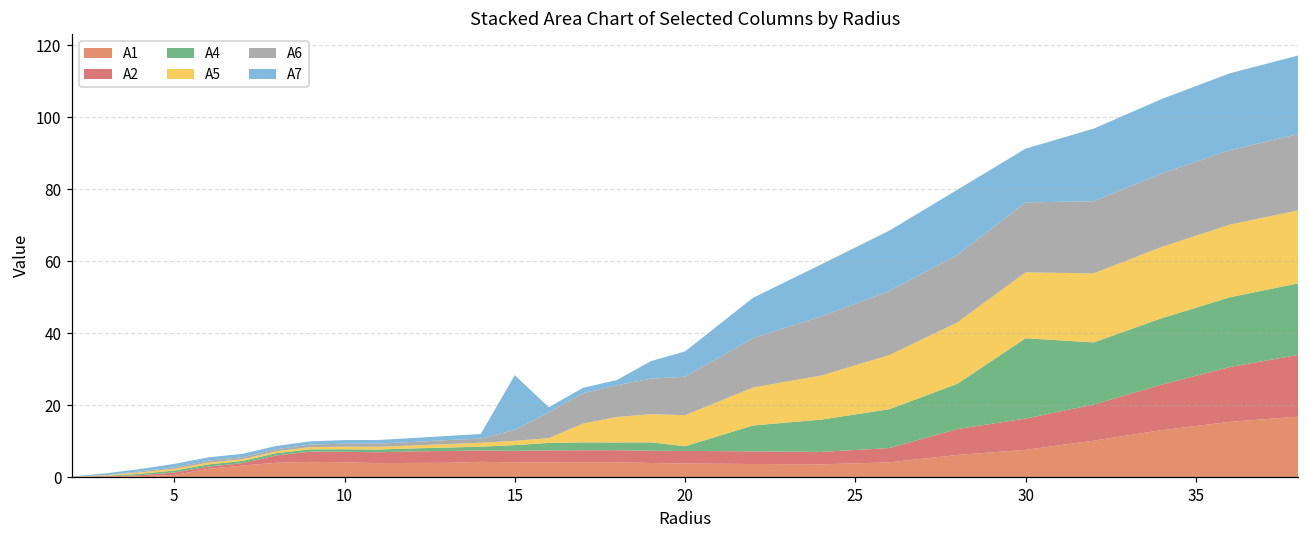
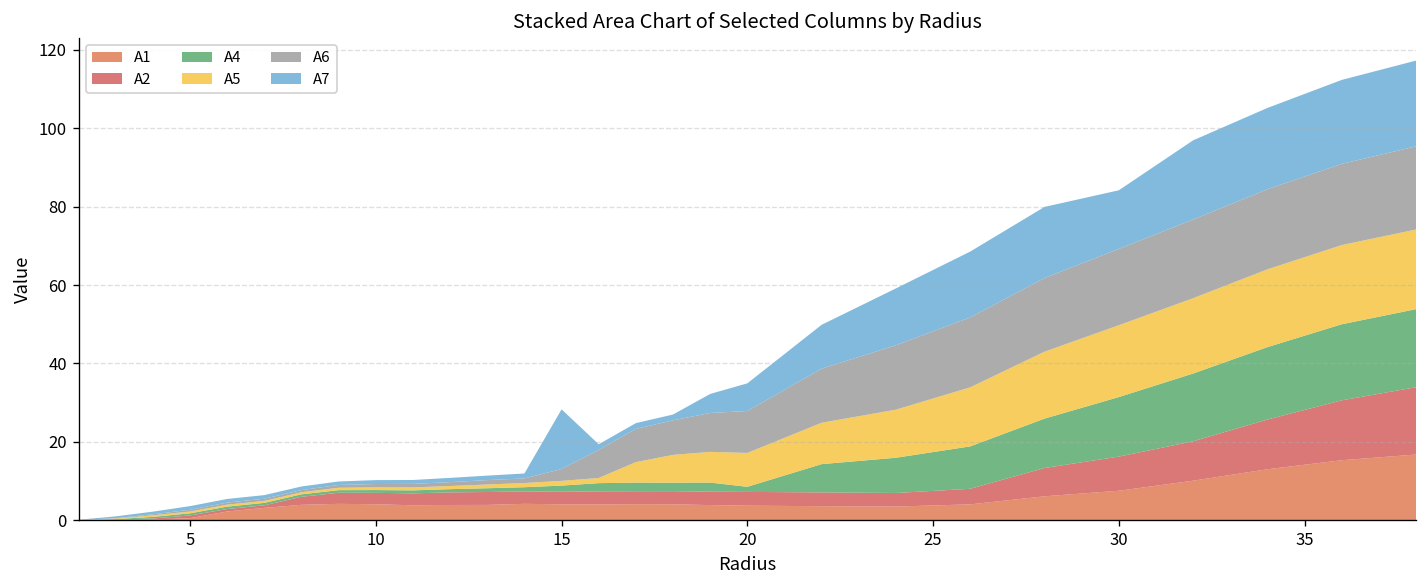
  {
    "A4": {
      "15": 2,
      "20": 1,
-     "30": 22
+     "30": 15
    },
    "A5": {
      "15": 1,
      "20": 9,
      "30": 18
    },
    "A6": {
      "10": 1,
      "15": 3,
      "20": 11,
      "30": 19
    },
    "A7": {
      "5": 1,
      "10": 1,
      "15": 15,
      "20": 7,
      "30": 15
    }
  }
